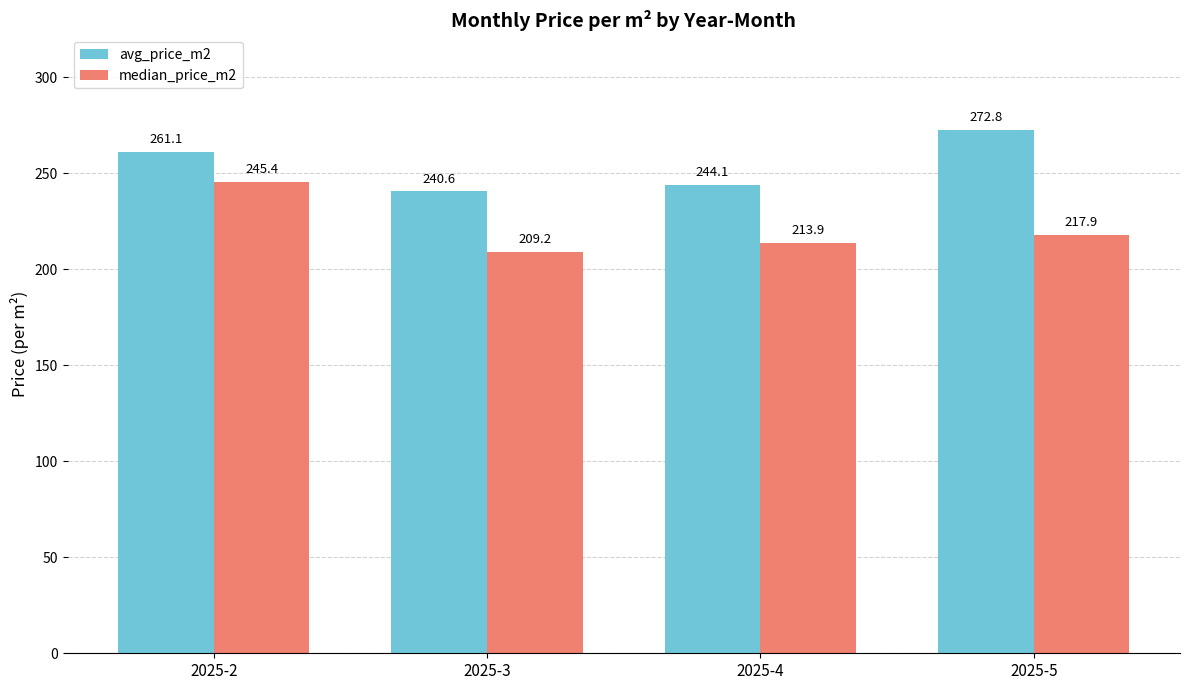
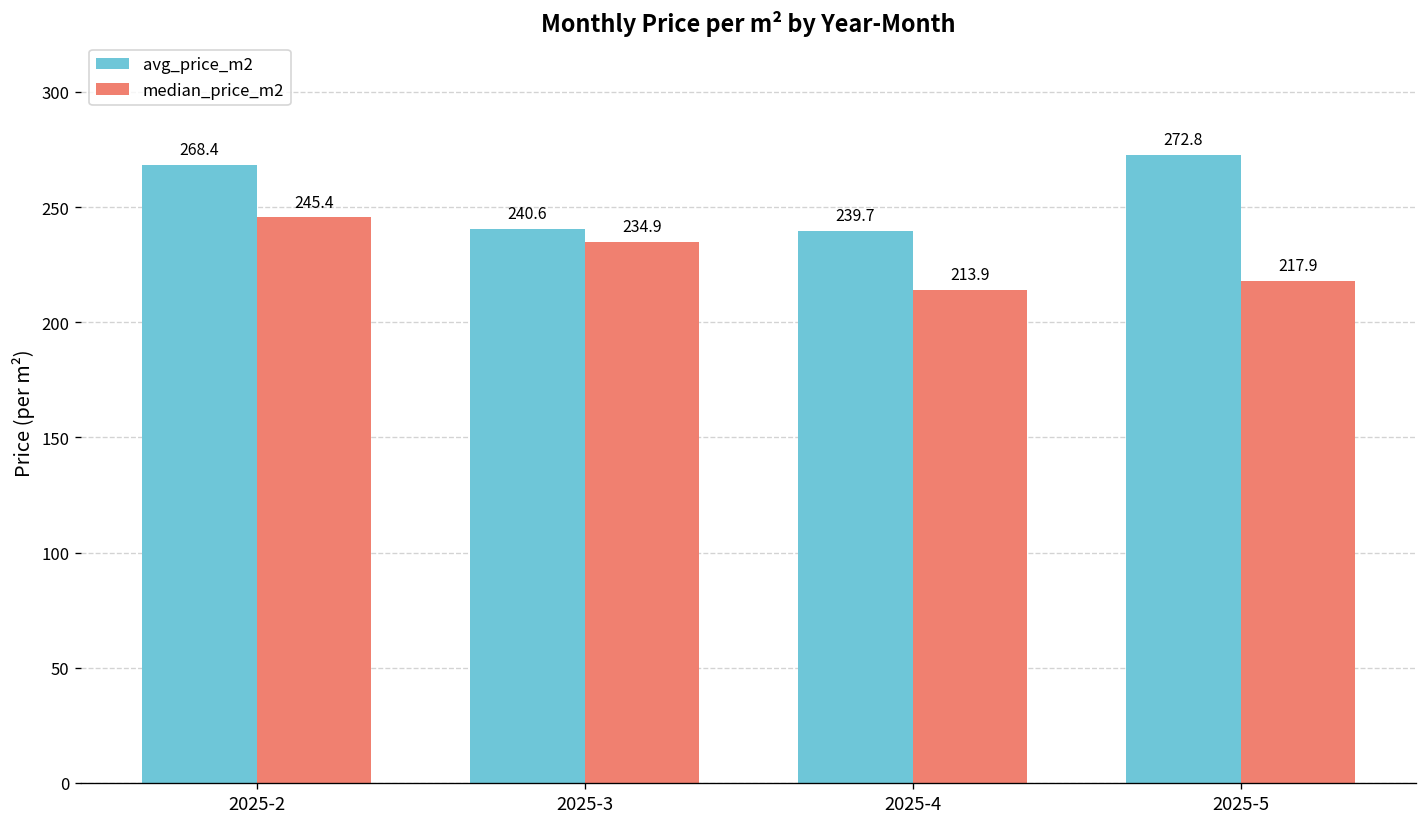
  {
    "avg_price_m2": {
-     "2025-2": 261.1,
+     "2025-2": 268.4,
      "2025-3": 240.6,
-     "2025-4": 244.1,
+     "2025-4": 239.7,
      "2025-5": 272.8
    },
    "median_price_m2": {
      "2025-2": 245.4,
-     "2025-3": 209.2,
+     "2025-3": 234.9,
      "2025-4": 213.9,
      "2025-5": 217.9
    }
  }
